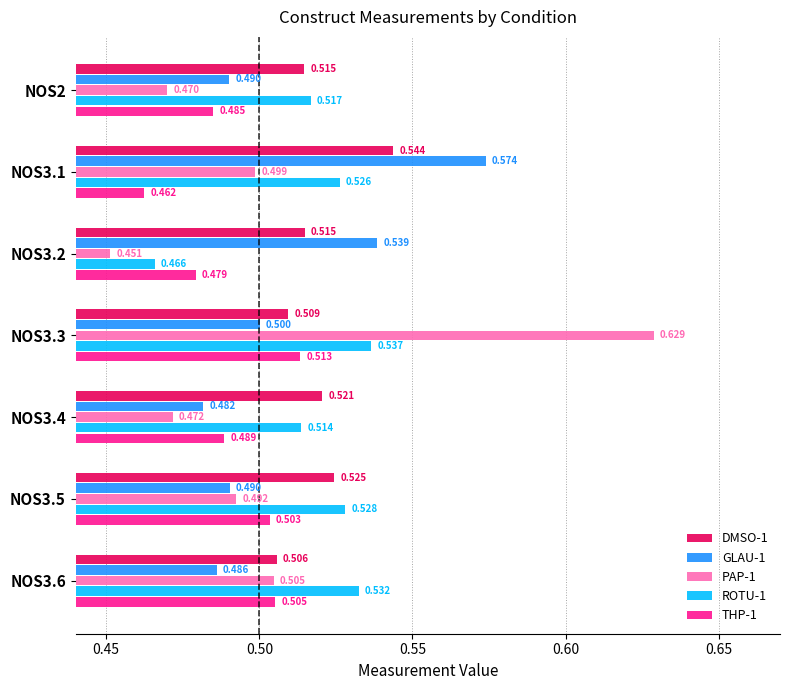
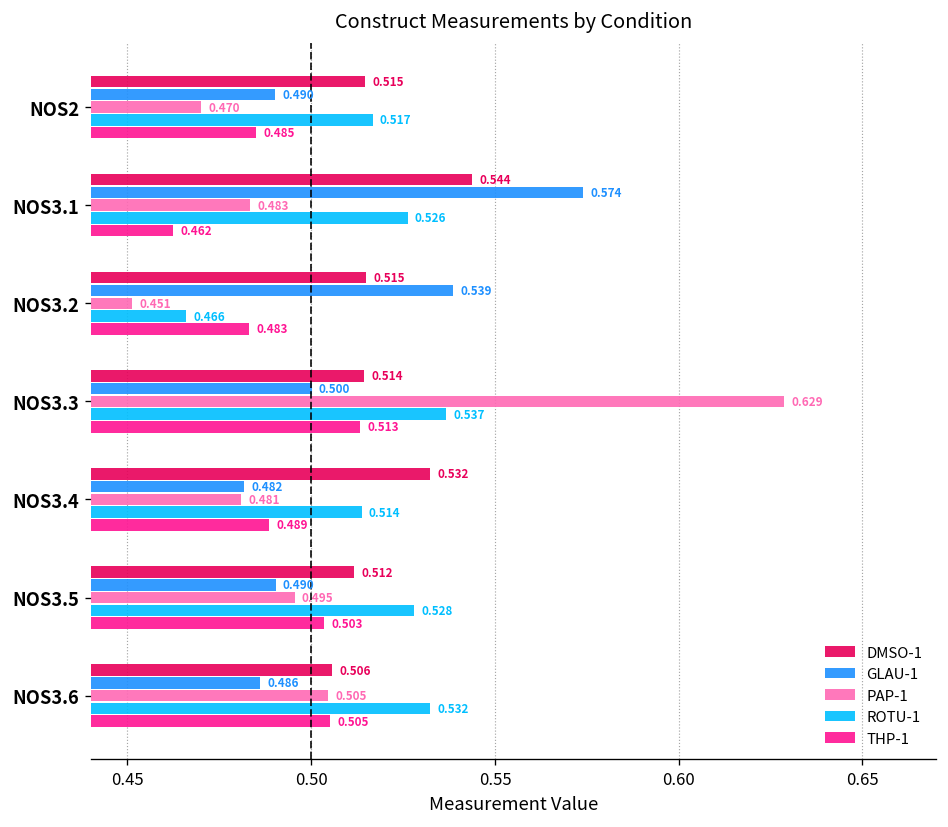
  {
    "DMSO-1": {
      "NOS2": 0.515,
      "NOS3.1": 0.544,
      "NOS3.2": 0.515,
-     "NOS3.3": 0.509,
-     "NOS3.4": 0.521,
-     "NOS3.5": 0.525,
+     "NOS3.3": 0.514,
+     "NOS3.4": 0.532,
+     "NOS3.5": 0.512,
      "NOS3.6": 0.506
    },
    "PAP-1": {
      "NOS2": 0.470,
-     "NOS3.1": 0.499,
+     "NOS3.1": 0.483,
      "NOS3.2": 0.451,
      "NOS3.3": 0.629,
-     "NOS3.4": 0.472,
-     "NOS3.5": 0.492,
+     "NOS3.4": 0.481,
+     "NOS3.5": 0.495,
      "NOS3.6": 0.505
    },
    "THP-1": {
      "NOS2": 0.485,
      "NOS3.1": 0.462,
-     "NOS3.2": 0.479,
+     "NOS3.2": 0.483,
      "NOS3.3": 0.513,
      "NOS3.4": 0.489,
      "NOS3.5": 0.503,
      "NOS3.6": 0.505
    }
  }
